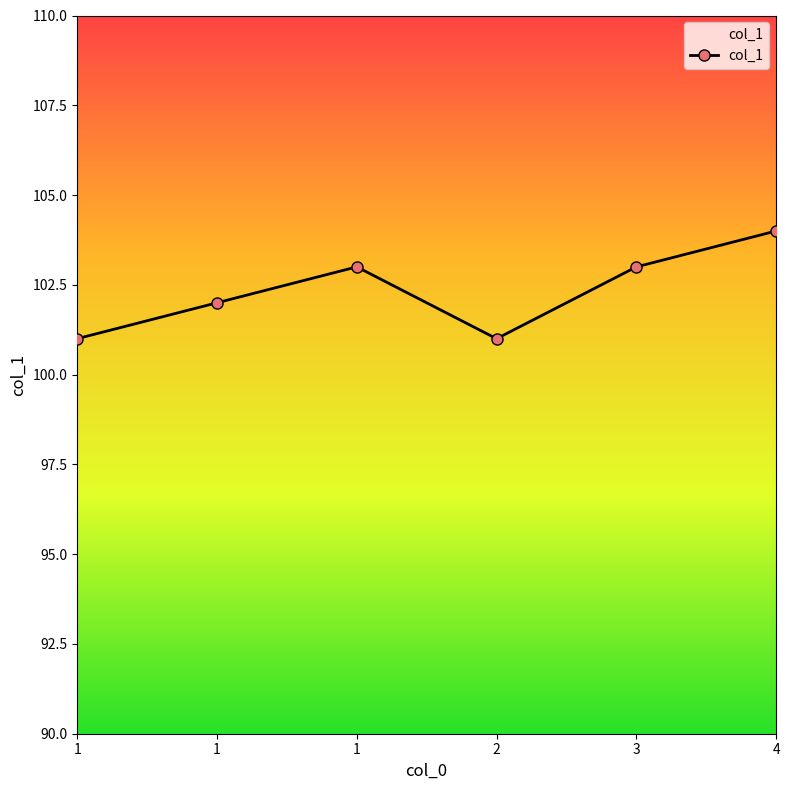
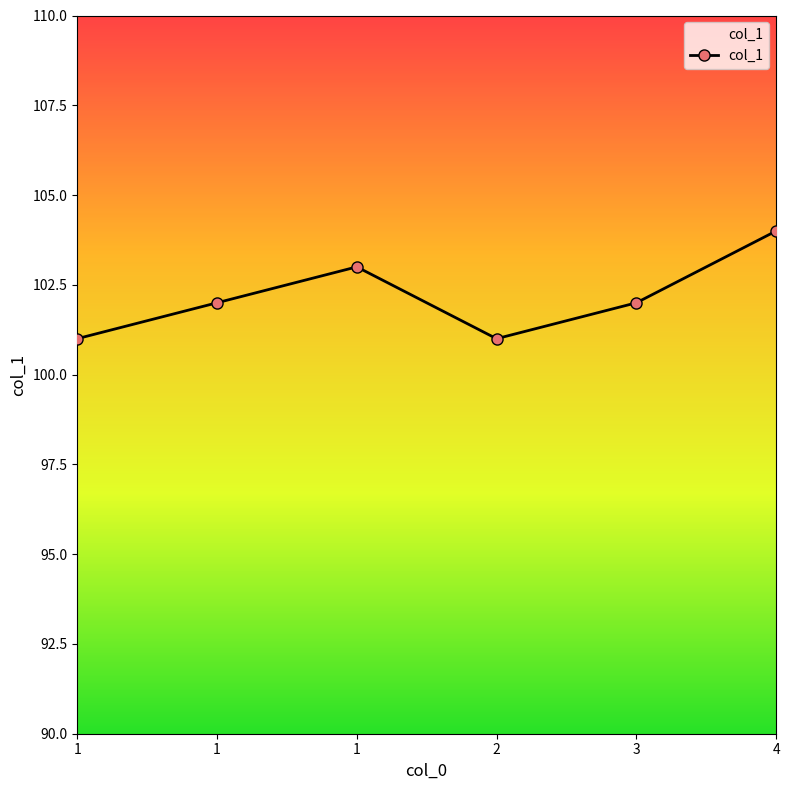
  {
    "2": 101,
-   "3": 103,
+   "3": 102,
    "4": 104
  }
